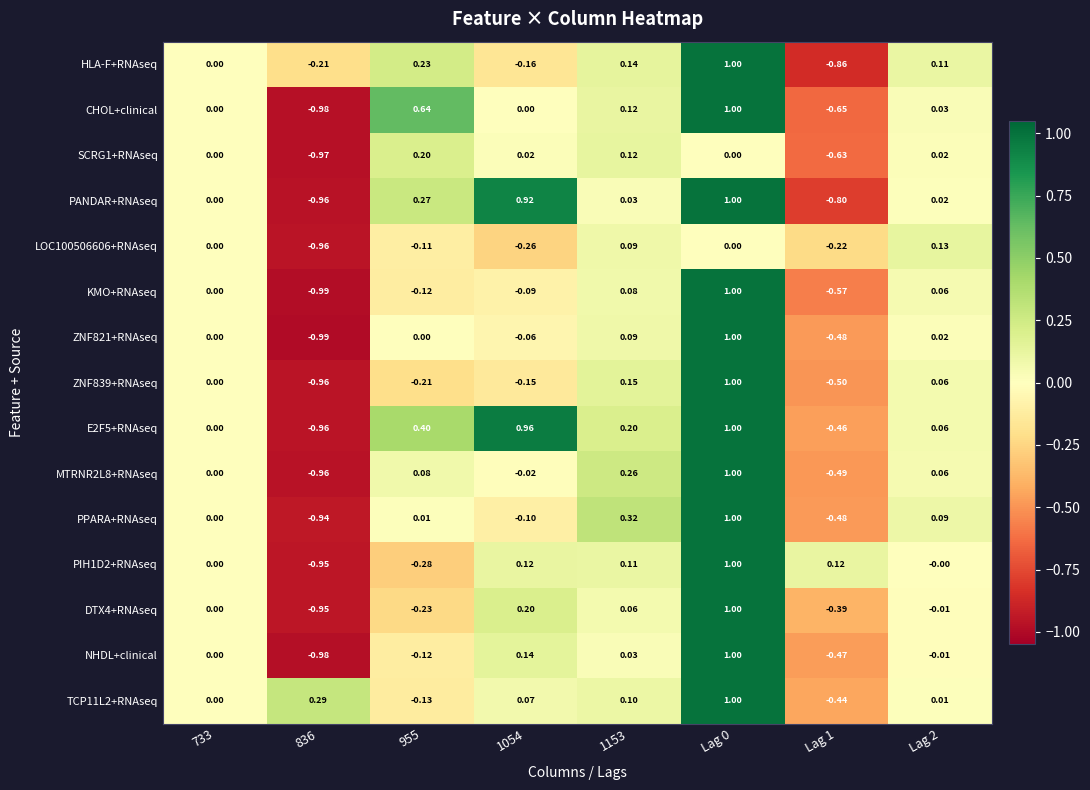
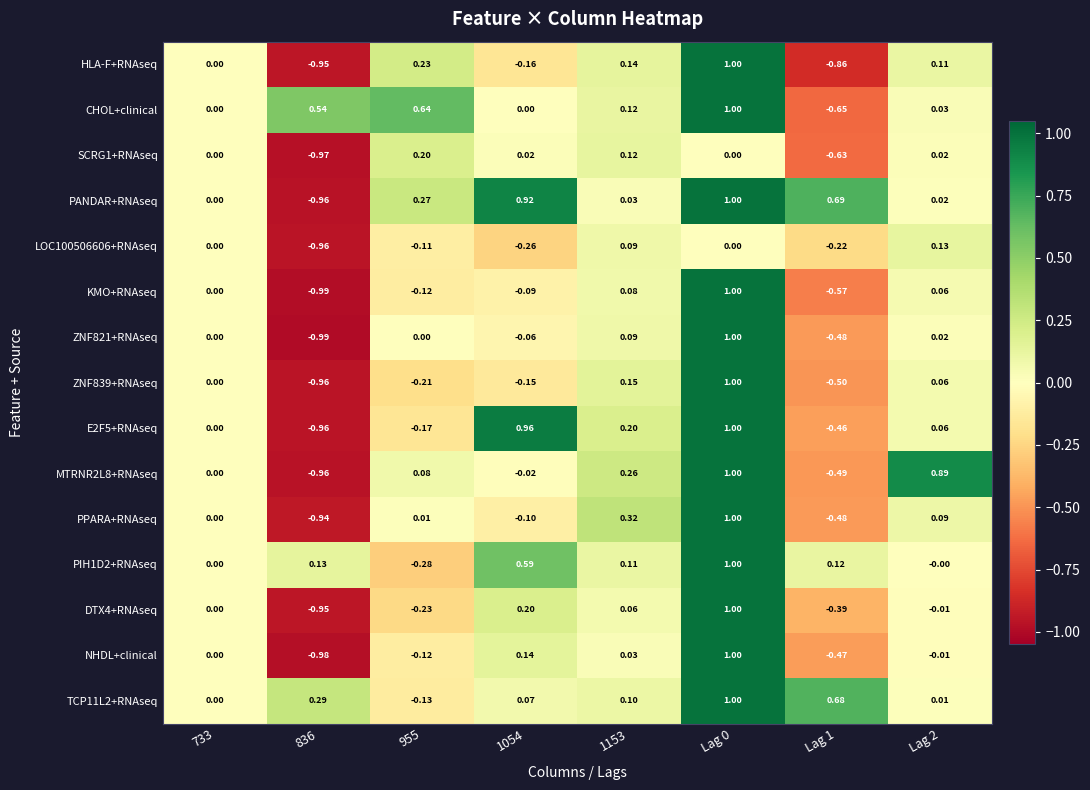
  {
    "HLA-F+RNAseq": {
      "733": 0.00,
-     "836": -0.21,
+     "836": -0.95,
      "955": 0.23,
      "1054": -0.16,
      "1153": 0.14,
      "Lag 0": 1.00,
      "Lag 1": -0.86,
      "Lag 2": 0.11
    },
    "CHOL+clinical": {
      "733": 0.00,
-     "836": -0.98,
+     "836": 0.54,
      "955": 0.64,
      "1054": 0.00,
      "1153": 0.12,
      "Lag 0": 1.00,
      "Lag 1": -0.65,
      "Lag 2": 0.03
    },
    "SCRG1+RNAseq": {
      "733": 0.00,
      "836": -0.97,
      "955": 0.20,
      "1054": 0.02,
      "1153": 0.12,
      "Lag 0": 0.00,
      "Lag 1": -0.63,
      "Lag 2": 0.02
    },
    "PANDAR+RNAseq": {
      "733": 0.00,
      "836": -0.96,
      "955": 0.27,
      "1054": 0.92,
      "1153": 0.03,
      "Lag 0": 1.00,
-     "Lag 1": -0.80,
+     "Lag 1": 0.69,
      "Lag 2": 0.02
    },
    "LOC100506606+RNAseq": {
      "733": 0.00,
      "836": -0.96,
      "955": -0.11,
      "1054": -0.26,
      "1153": 0.09,
      "Lag 0": 0.00,
      "Lag 1": -0.22,
      "Lag 2": 0.13
    },
    "KMO+RNAseq": {
      "733": 0.00,
      "836": -0.99,
      "955": -0.12,
      "1054": -0.09,
      "1153": 0.08,
      "Lag 0": 1.00,
      "Lag 1": -0.57,
      "Lag 2": 0.06
    },
    "ZNF821+RNAseq": {
      "733": 0.00,
      "836": -0.99,
      "955": 0.00,
      "1054": -0.06,
      "1153": 0.09,
      "Lag 0": 1.00,
      "Lag 1": -0.48,
      "Lag 2": 0.02
    },
    "ZNF839+RNAseq": {
      "733": 0.00,
      "836": -0.96,
      "955": -0.21,
      "1054": -0.15,
      "1153": 0.15,
      "Lag 0": 1.00,
      "Lag 1": -0.50,
      "Lag 2": 0.06
    },
    "E2F5+RNAseq": {
      "733": 0.00,
      "836": -0.96,
-     "955": 0.40,
+     "955": -0.17,
      "1054": 0.96,
      "1153": 0.20,
      "Lag 0": 1.00,
      "Lag 1": -0.46,
      "Lag 2": 0.06
    },
    "MTRNR2L8+RNAseq": {
      "733": 0.00,
      "836": -0.96,
      "955": 0.08,
      "1054": -0.02,
      "1153": 0.26,
      "Lag 0": 1.00,
      "Lag 1": -0.49,
-     "Lag 2": 0.06
+     "Lag 2": 0.89
    },
    "PPARA+RNAseq": {
      "733": 0.00,
      "836": -0.94,
      "955": 0.01,
      "1054": -0.10,
      "1153": 0.32,
      "Lag 0": 1.00,
      "Lag 1": -0.48,
      "Lag 2": 0.09
    },
    "PIH1D2+RNAseq": {
      "733": 0.00,
-     "836": -0.95,
+     "836": 0.13,
      "955": -0.28,
-     "1054": 0.12,
+     "1054": 0.59,
      "1153": 0.11,
      "Lag 0": 1.00,
      "Lag 1": 0.12,
      "Lag 2": -0.00
    },
    "DTX4+RNAseq": {
      "733": 0.00,
      "836": -0.95,
      "955": -0.23,
      "1054": 0.20,
      "1153": 0.06,
      "Lag 0": 1.00,
      "Lag 1": -0.39,
      "Lag 2": -0.01
    },
    "NHDL+clinical": {
      "733": 0.00,
      "836": -0.98,
      "955": -0.12,
      "1054": 0.14,
      "1153": 0.03,
      "Lag 0": 1.00,
      "Lag 1": -0.47,
      "Lag 2": -0.01
    },
    "TCP11L2+RNAseq": {
      "733": 0.00,
      "836": 0.29,
      "955": -0.13,
      "1054": 0.07,
      "1153": 0.10,
      "Lag 0": 1.00,
-     "Lag 1": -0.44,
+     "Lag 1": 0.68,
      "Lag 2": 0.01
    }
  }
